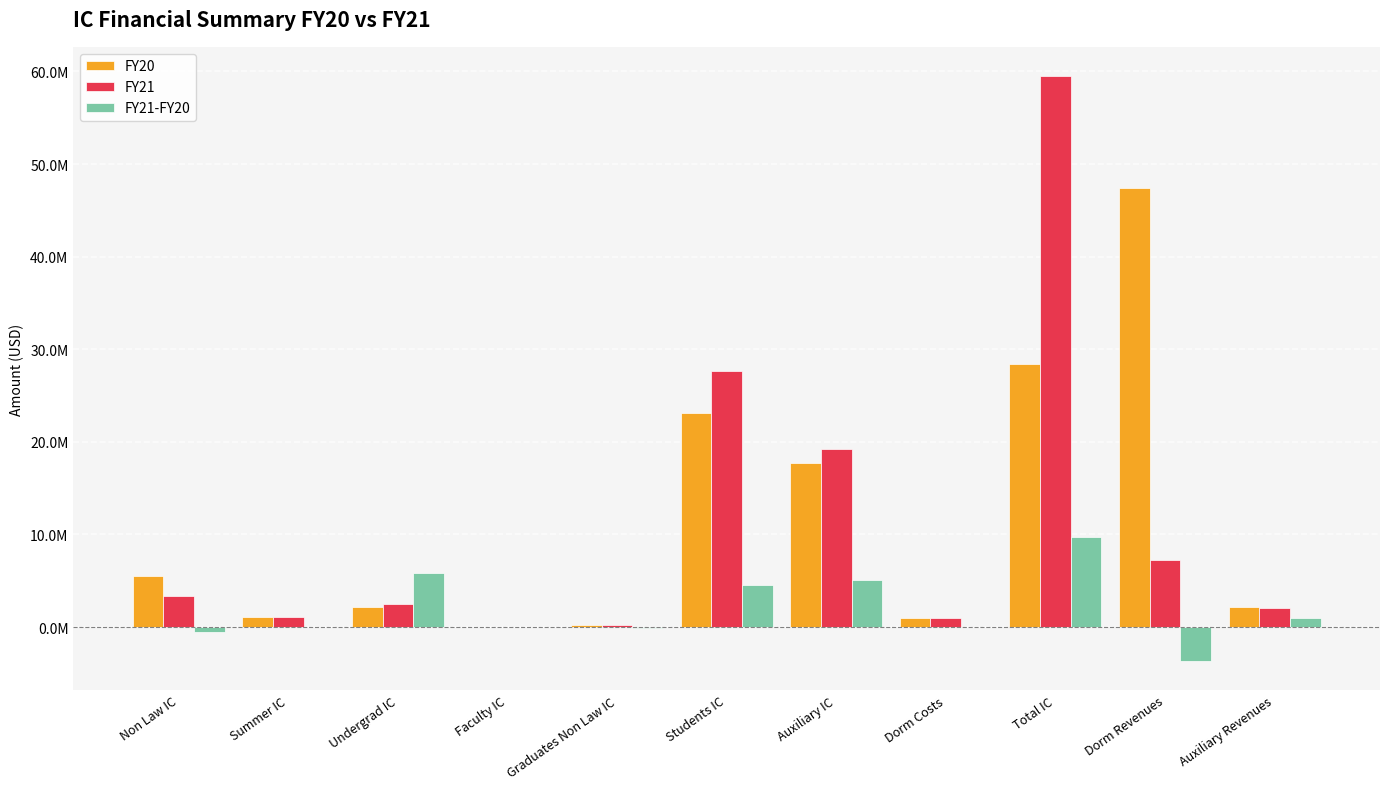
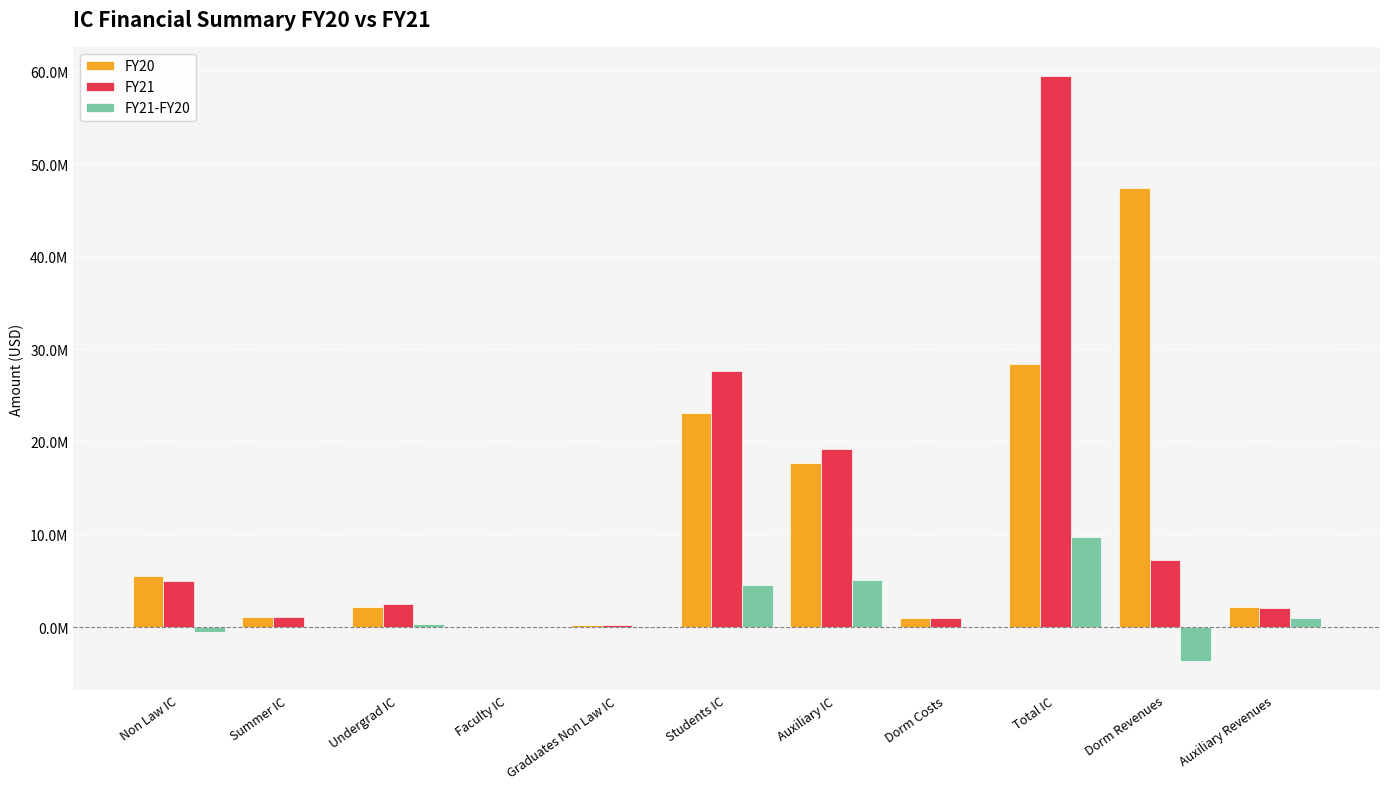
  {
    "FY20": {
      "Non Law IC": 5000000,
      "Summer IC": 1000000,
      "Undergrad IC": 2000000,
      "Students IC": 23000000,
      "Auxiliary IC": 18000000,
      "Dorm Costs": 1000000,
      "Total IC": 28000000,
      "Dorm Revenues": 47000000,
      "Auxiliary Revenues": 2000000
    },
    "FY21": {
-     "Non Law IC": 3000000,
+     "Non Law IC": 5000000,
      "Summer IC": 1000000,
      "Undergrad IC": 2000000,
      "Students IC": 28000000,
      "Auxiliary IC": 19000000,
      "Dorm Costs": 1000000,
      "Total IC": 60000000,
      "Dorm Revenues": 7000000,
      "Auxiliary Revenues": 2000000
    },
    "FY21-FY20": {
      "Non Law IC": -1000000,
-     "Undergrad IC": 6000000,
+     "Undergrad IC": 0,
      "Students IC": 5000000,
      "Auxiliary IC": 5000000,
      "Total IC": 10000000,
      "Dorm Revenues": -4000000,
      "Auxiliary Revenues": 1000000
    }
  }
